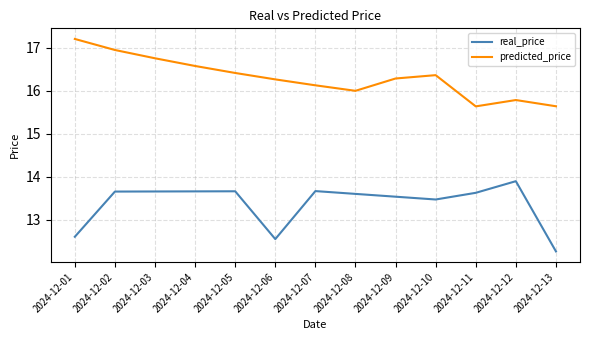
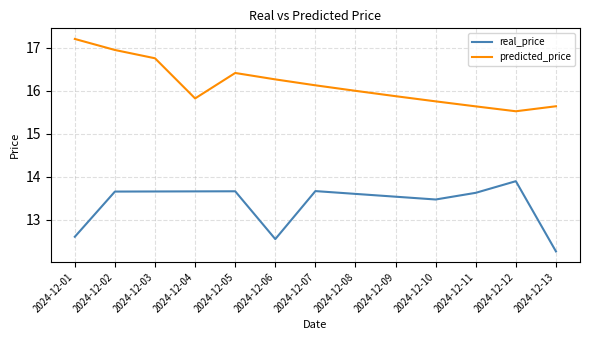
  {
    "real_price": {
      "2024-12-01": 12.6,
      "2024-12-02": 13.7,
      "2024-12-03": 13.7,
      "2024-12-04": 13.7,
      "2024-12-05": 13.7,
      "2024-12-06": 12.6,
      "2024-12-07": 13.7,
      "2024-12-08": 13.6,
      "2024-12-09": 13.5,
      "2024-12-10": 13.5,
      "2024-12-11": 13.6,
      "2024-12-12": 13.9,
      "2024-12-13": 12.3
    },
    "predicted_price": {
      "2024-12-01": 17.2,
      "2024-12-02": 16.9,
      "2024-12-03": 16.8,
-     "2024-12-04": 16.6,
+     "2024-12-04": 15.8,
      "2024-12-05": 16.4,
      "2024-12-06": 16.3,
      "2024-12-07": 16.1,
      "2024-12-08": 16.0,
-     "2024-12-09": 16.3,
-     "2024-12-10": 16.4,
+     "2024-12-09": 15.9,
+     "2024-12-10": 15.8,
      "2024-12-11": 15.6,
-     "2024-12-12": 15.8,
+     "2024-12-12": 15.5,
      "2024-12-13": 15.6
    }
  }
